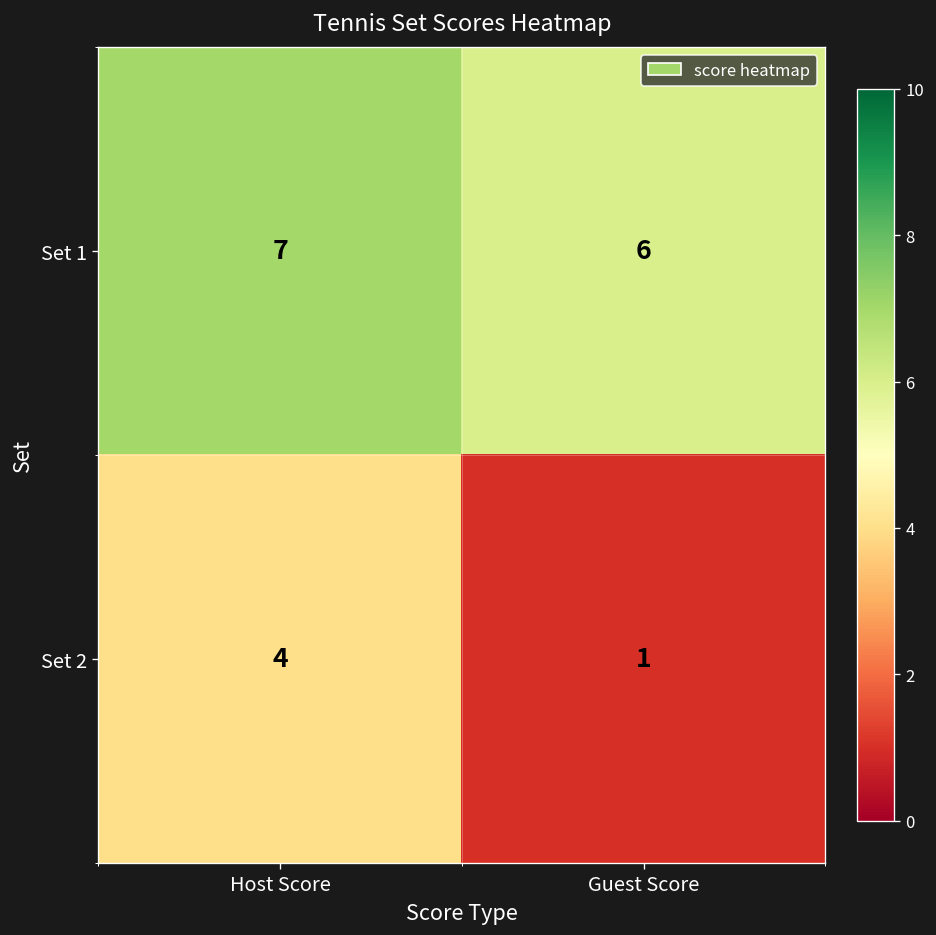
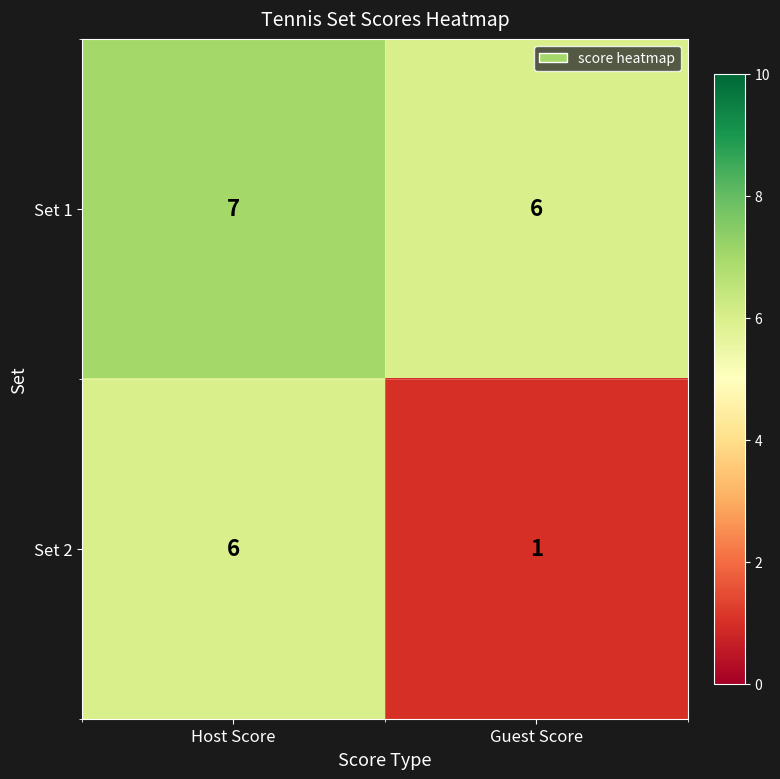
  {
    "Set 1": {
      "Host Score": 7,
      "Guest Score": 6
    },
    "Set 2": {
-     "Host Score": 4,
+     "Host Score": 6,
      "Guest Score": 1
    }
  }
